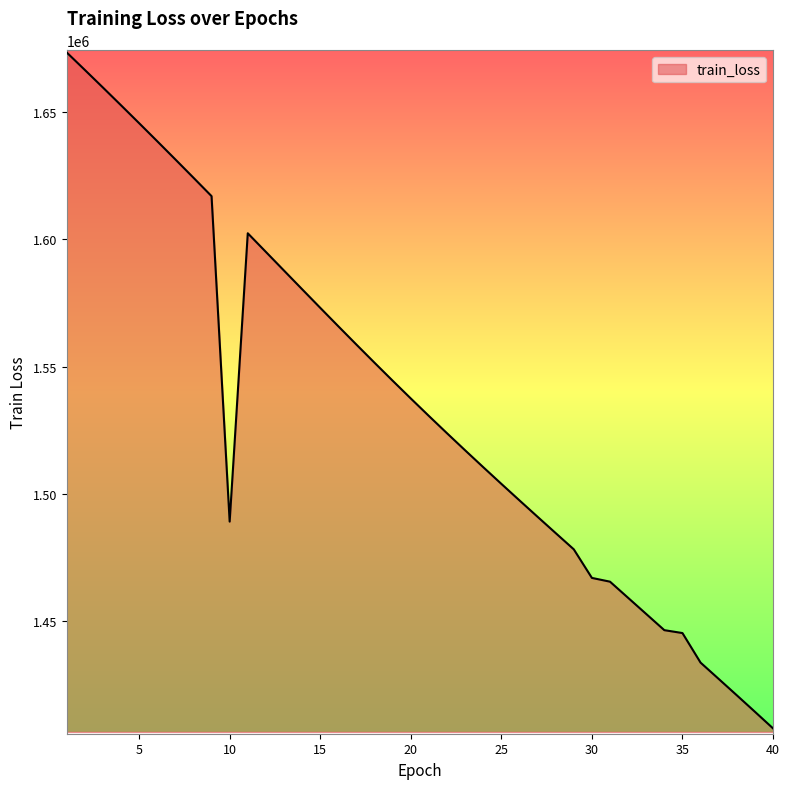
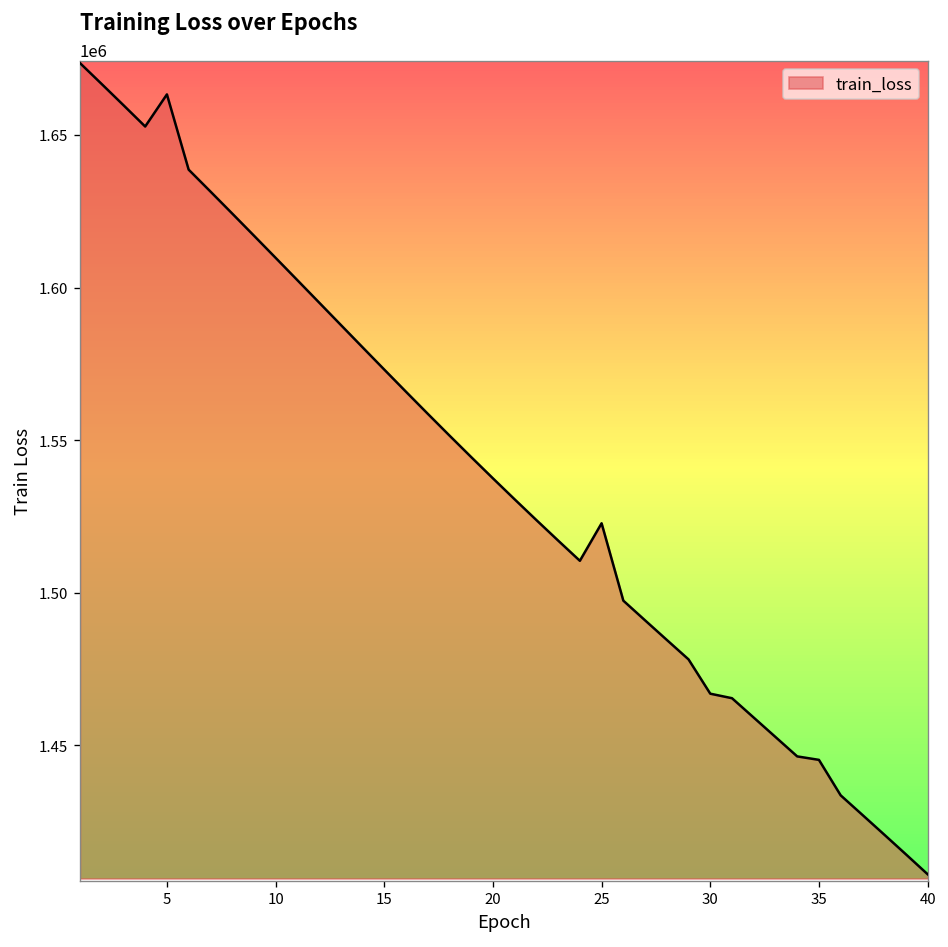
  {
-   "5": 1646000,
-   "10": 1489000,
+   "5": 1663000,
+   "10": 1610000,
    "15": 1573000,
    "20": 1537000,
-   "25": 1504000,
+   "25": 1523000,
    "30": 1467000,
    "35": 1445000,
    "40": 1408000
  }
